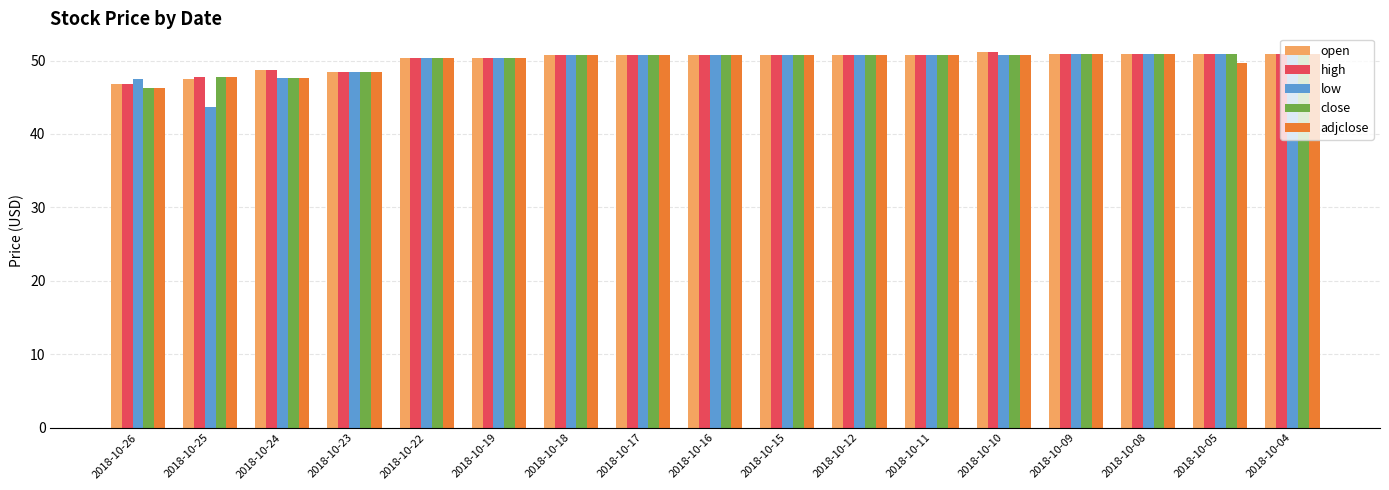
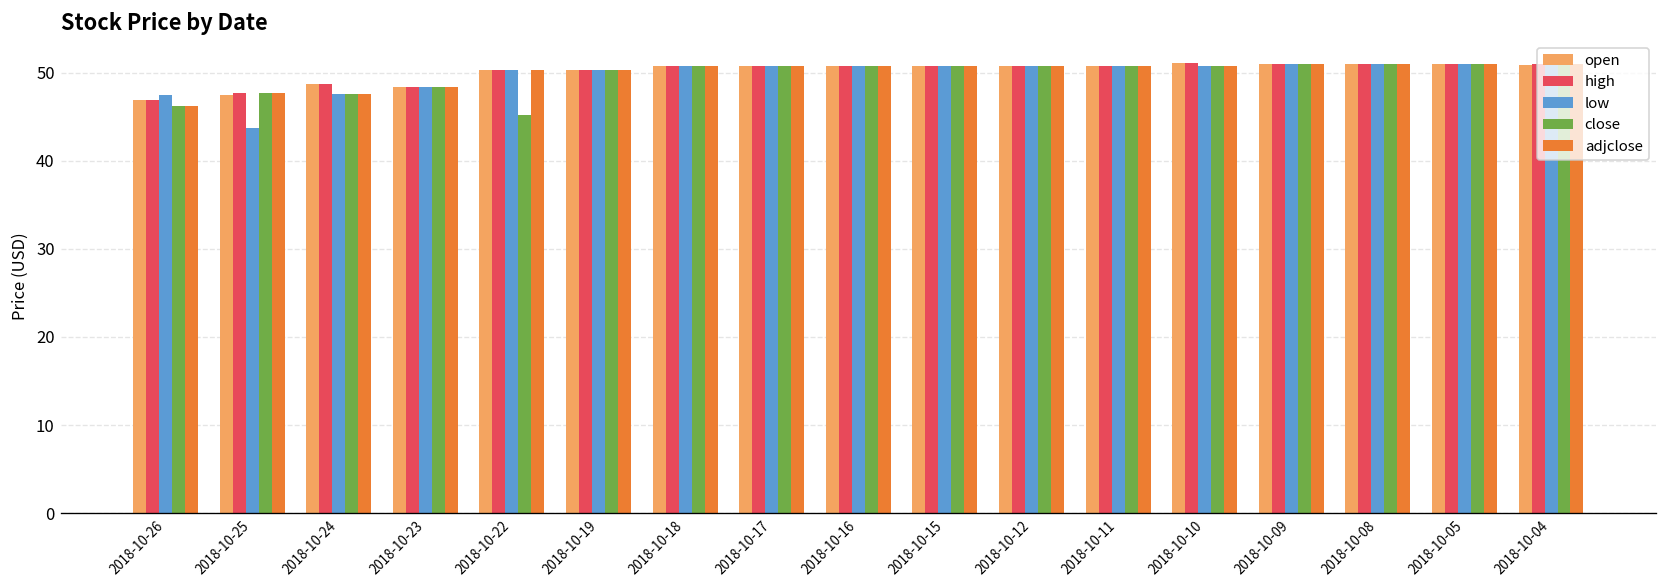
  {
    "open": {
      "2018-10-26": 47,
      "2018-10-25": 47,
      "2018-10-24": 49,
      "2018-10-23": 48,
      "2018-10-22": 50,
      "2018-10-19": 50,
      "2018-10-18": 51,
      "2018-10-17": 51,
      "2018-10-16": 51,
      "2018-10-15": 51,
      "2018-10-12": 51,
      "2018-10-11": 51,
      "2018-10-10": 51,
      "2018-10-09": 51,
      "2018-10-08": 51,
      "2018-10-05": 51,
      "2018-10-04": 51
    },
    "high": {
      "2018-10-26": 47,
      "2018-10-25": 48,
      "2018-10-24": 49,
      "2018-10-23": 48,
      "2018-10-22": 50,
      "2018-10-19": 50,
      "2018-10-18": 51,
      "2018-10-17": 51,
      "2018-10-16": 51,
      "2018-10-15": 51,
      "2018-10-12": 51,
      "2018-10-11": 51,
      "2018-10-10": 51,
      "2018-10-09": 51,
      "2018-10-08": 51,
      "2018-10-05": 51
    },
    "low": {
      "2018-10-26": 47,
      "2018-10-25": 44,
      "2018-10-24": 48,
      "2018-10-23": 48,
      "2018-10-22": 50,
      "2018-10-19": 50,
      "2018-10-18": 51,
      "2018-10-17": 51,
      "2018-10-16": 51,
      "2018-10-15": 51,
      "2018-10-12": 51,
      "2018-10-11": 51,
      "2018-10-10": 51,
      "2018-10-09": 51,
      "2018-10-08": 51,
      "2018-10-05": 51
    },
    "close": {
      "2018-10-26": 46,
      "2018-10-25": 48,
      "2018-10-24": 48,
      "2018-10-23": 48,
-     "2018-10-22": 50,
+     "2018-10-22": 45,
      "2018-10-19": 50,
      "2018-10-18": 51,
      "2018-10-17": 51,
      "2018-10-16": 51,
      "2018-10-15": 51,
      "2018-10-12": 51,
      "2018-10-11": 51,
      "2018-10-10": 51,
      "2018-10-09": 51,
      "2018-10-08": 51,
      "2018-10-05": 51
    },
    "adjclose": {
      "2018-10-26": 46,
      "2018-10-25": 48,
      "2018-10-24": 48,
      "2018-10-23": 48,
      "2018-10-22": 50,
      "2018-10-19": 50,
      "2018-10-18": 51,
      "2018-10-17": 51,
      "2018-10-16": 51,
      "2018-10-15": 51,
      "2018-10-12": 51,
      "2018-10-11": 51,
      "2018-10-10": 51,
      "2018-10-09": 51,
      "2018-10-08": 51,
-     "2018-10-05": 50
+     "2018-10-05": 51
    }
  }
